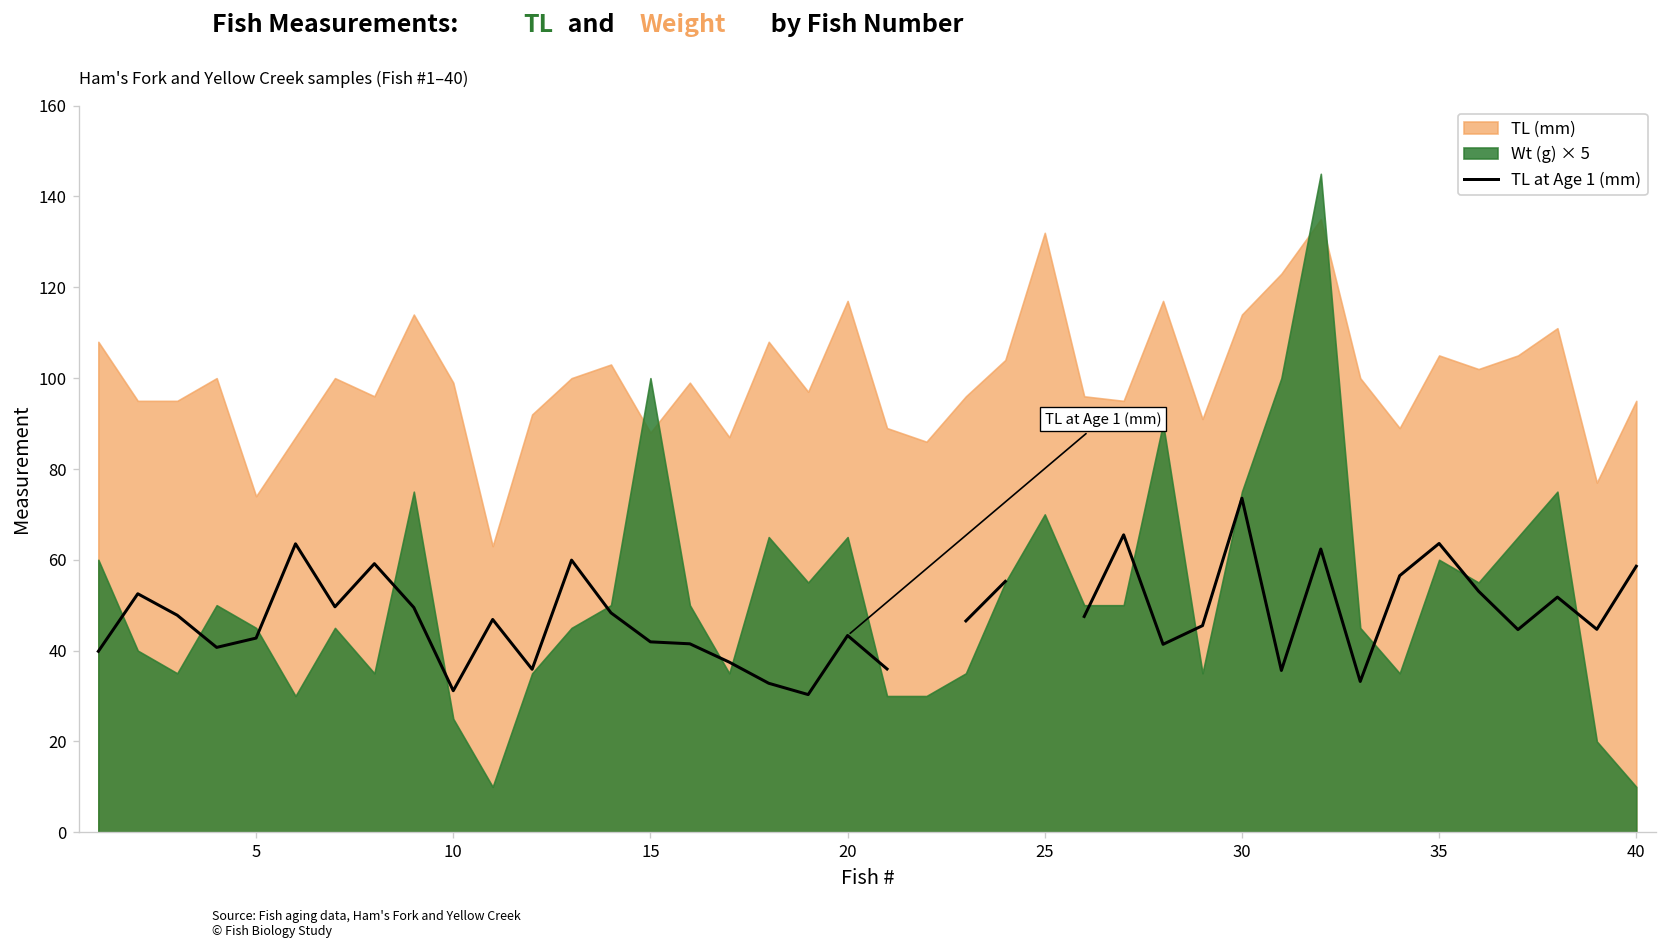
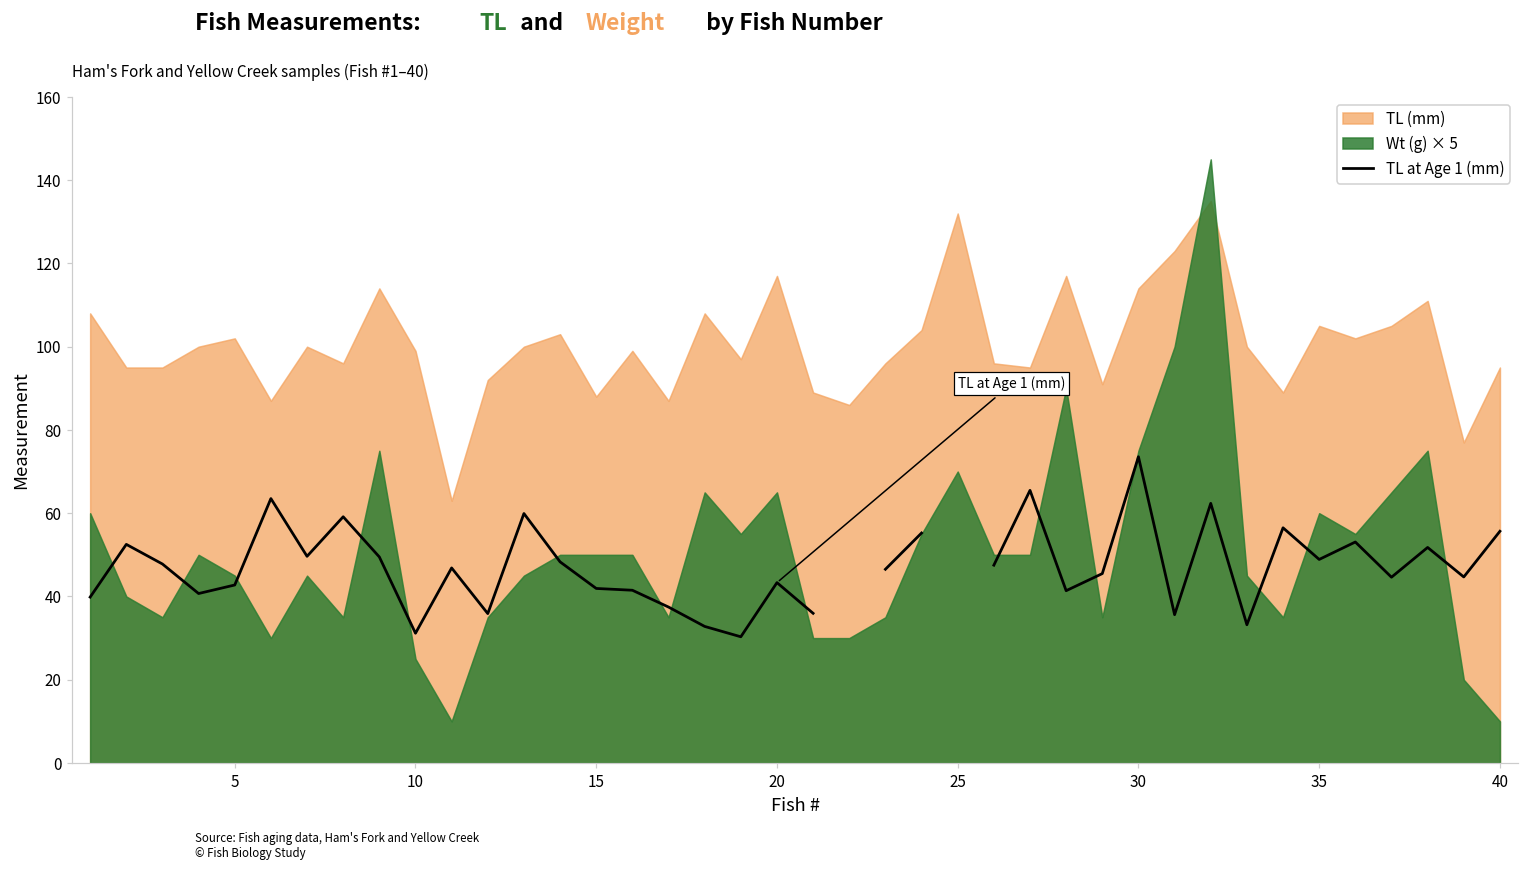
  {
    "TL (mm)": {
-     "5": 74,
+     "5": 102,
      "10": 99,
      "15": 88,
      "20": 117,
      "25": 132,
      "30": 114,
      "35": 105,
      "40": 95
    },
    "TL at Age 1 (mm)": {
      "5": 43,
      "10": 31,
      "15": 42,
      "20": 43,
      "30": 74,
-     "35": 64,
-     "40": 59
+     "35": 49,
+     "40": 56
    },
    "Wt (g) × 5": {
      "5": 45,
      "10": 25,
-     "15": 100,
+     "15": 50,
      "20": 65,
      "30": 75,
      "35": 60,
      "40": 10
    }
  }
